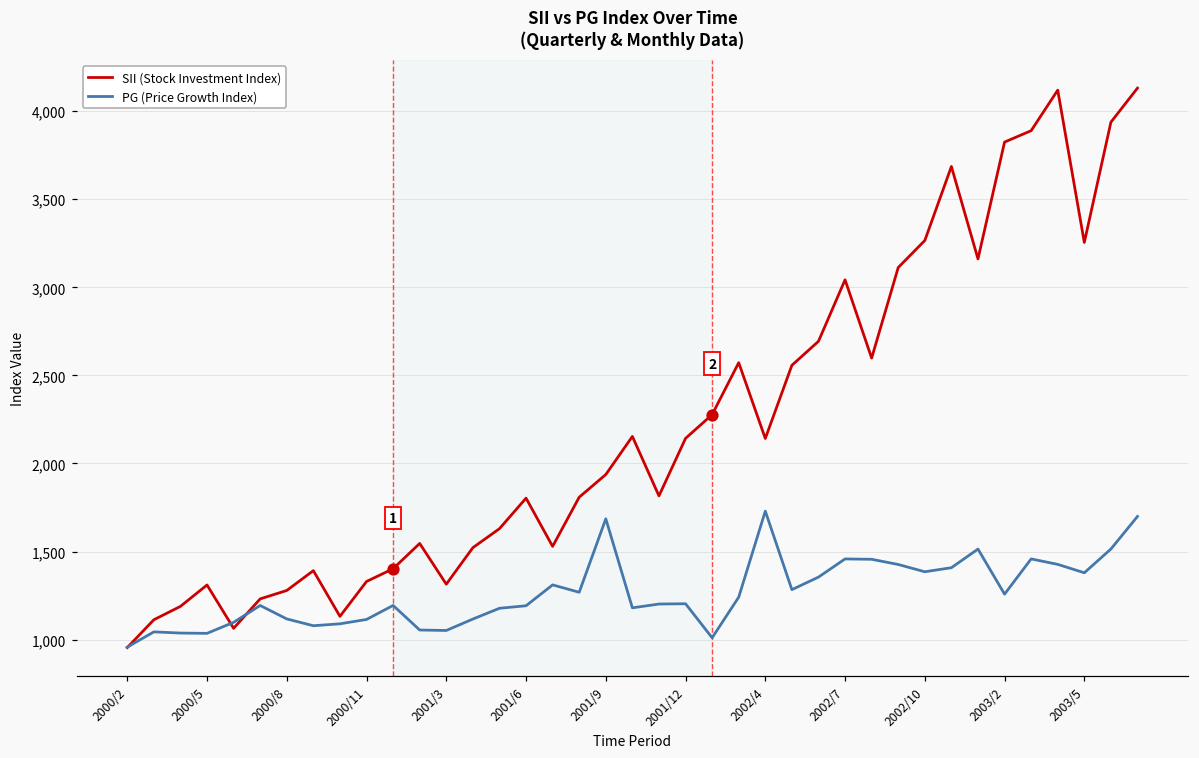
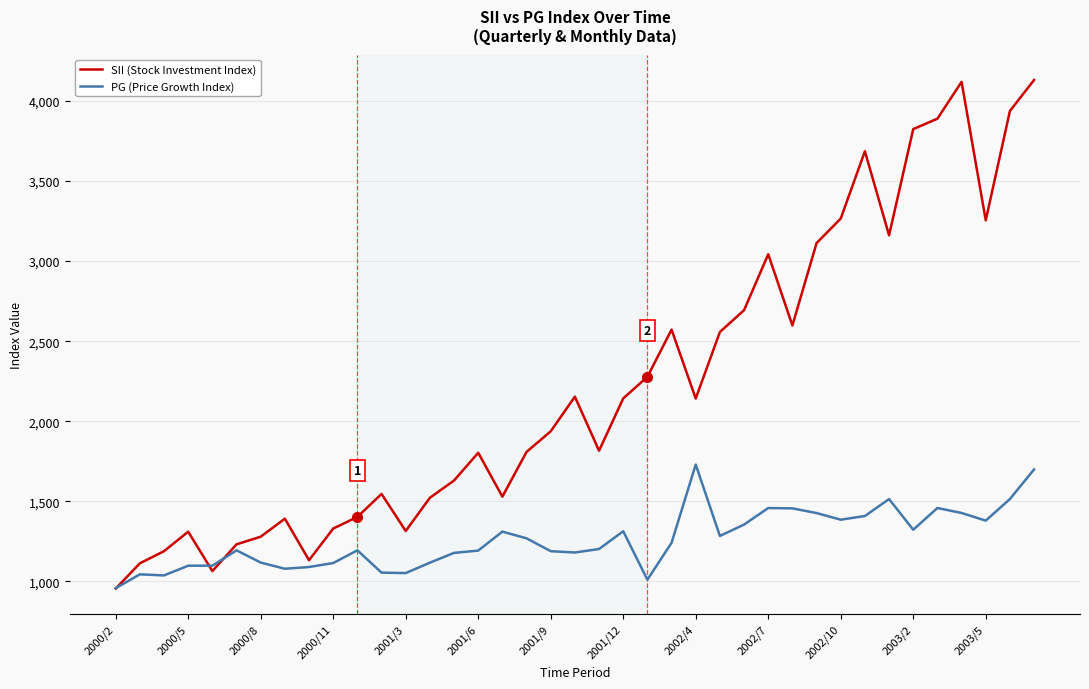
  {
    "PG (Price Growth Index)": {
-     "2000/5": "1,040",
+     "2000/5": "1,100",
      "2000/8": "1,120",
      "2000/11": "1,110",
      "2001/3": "1,050",
      "2001/6": "1,190",
-     "2001/9": "1,690",
-     "2001/12": "1,200",
+     "2001/9": "1,190",
+     "2001/12": "1,310",
      "2002/4": "1,730",
      "2002/7": "1,460",
      "2002/10": "1,390",
-     "2003/2": "1,260",
+     "2003/2": "1,320",
      "2003/5": "1,380"
    }
  }
